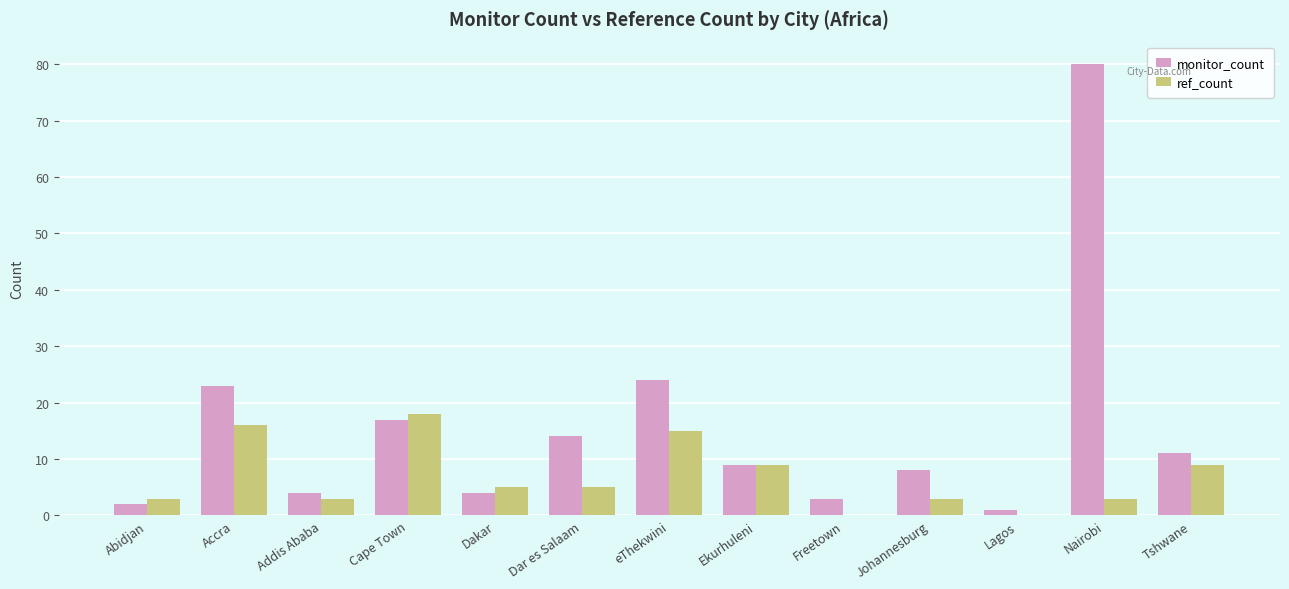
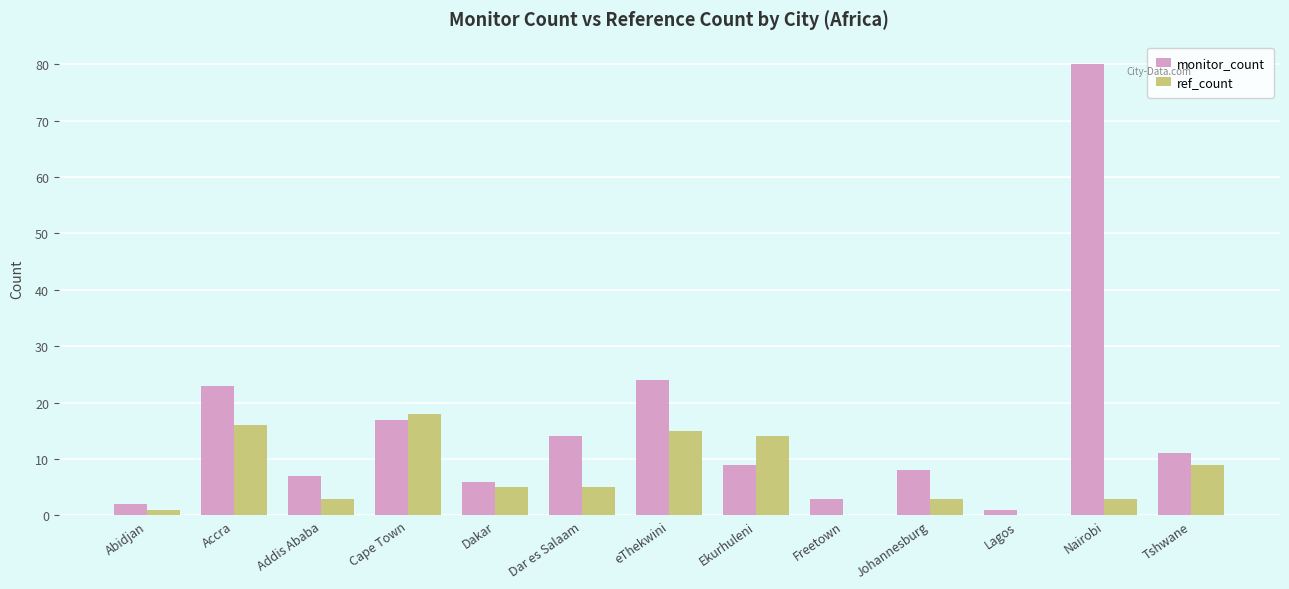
  {
    "monitor_count": {
      "Abidjan": 2,
      "Accra": 23,
-     "Addis Ababa": 4,
+     "Addis Ababa": 7,
      "Cape Town": 17,
-     "Dakar": 4,
+     "Dakar": 6,
      "Dar es Salaam": 14,
      "eThekwini": 24,
      "Ekurhuleni": 9,
      "Freetown": 3,
      "Johannesburg": 8,
      "Lagos": 1,
      "Nairobi": 80,
      "Tshwane": 11
    },
    "ref_count": {
-     "Abidjan": 3,
+     "Abidjan": 1,
      "Accra": 16,
      "Addis Ababa": 3,
      "Cape Town": 18,
      "Dakar": 5,
      "Dar es Salaam": 5,
      "eThekwini": 15,
-     "Ekurhuleni": 9,
+     "Ekurhuleni": 14,
      "Freetown": 0,
      "Johannesburg": 3,
      "Lagos": 0,
      "Nairobi": 3,
      "Tshwane": 9
    }
  }
